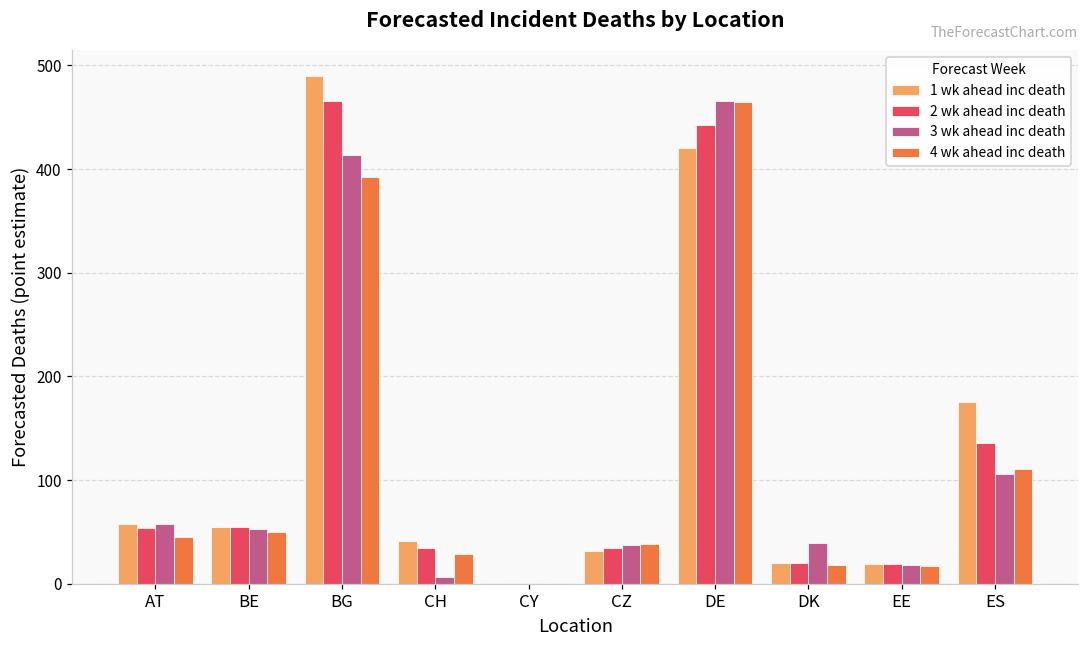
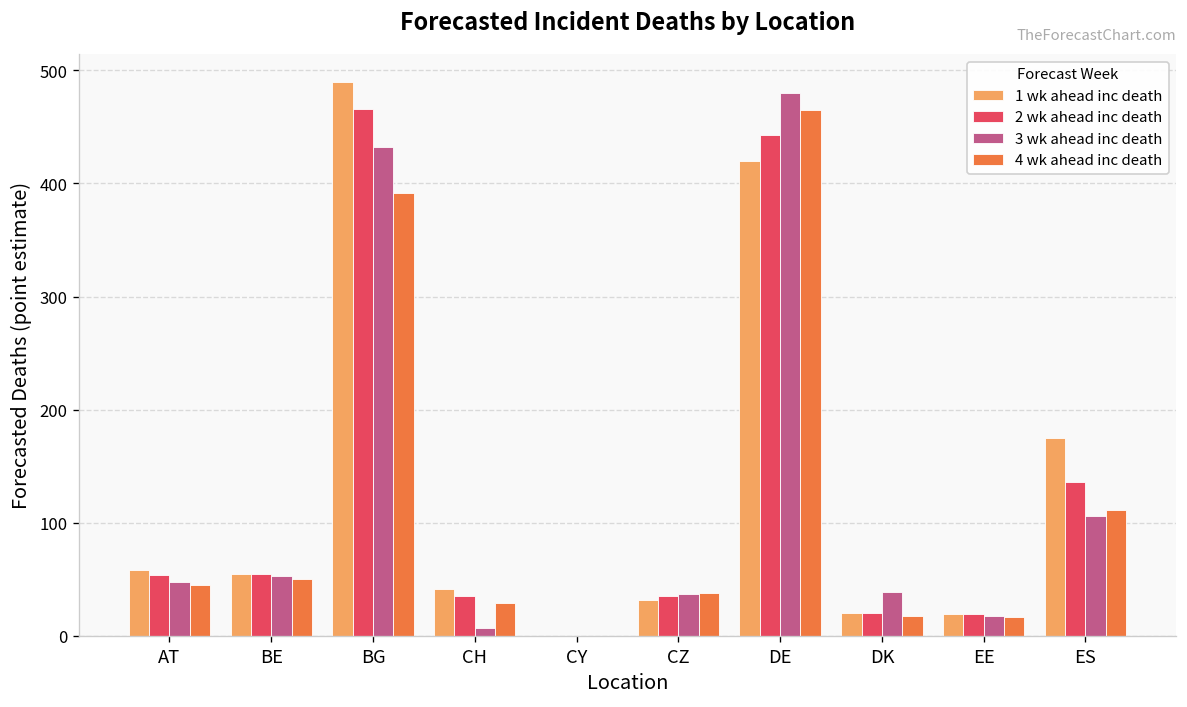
  {
    "3 wk ahead inc death": {
-     "AT": 60,
+     "AT": 50,
      "BE": 50,
-     "BG": 410,
+     "BG": 430,
      "CH": 10,
      "CY": 0,
      "CZ": 40,
-     "DE": 470,
+     "DE": 480,
      "DK": 40,
      "EE": 20,
      "ES": 110
    }
  }
